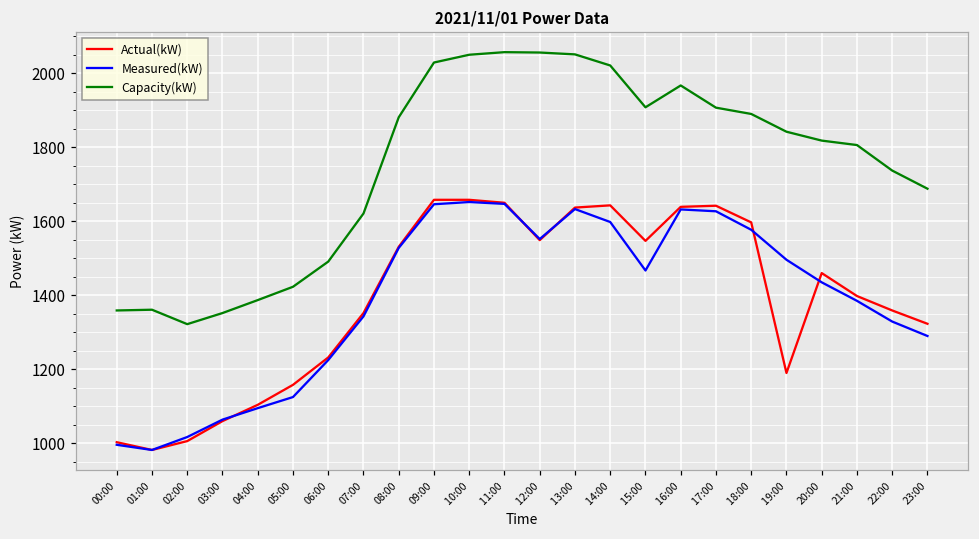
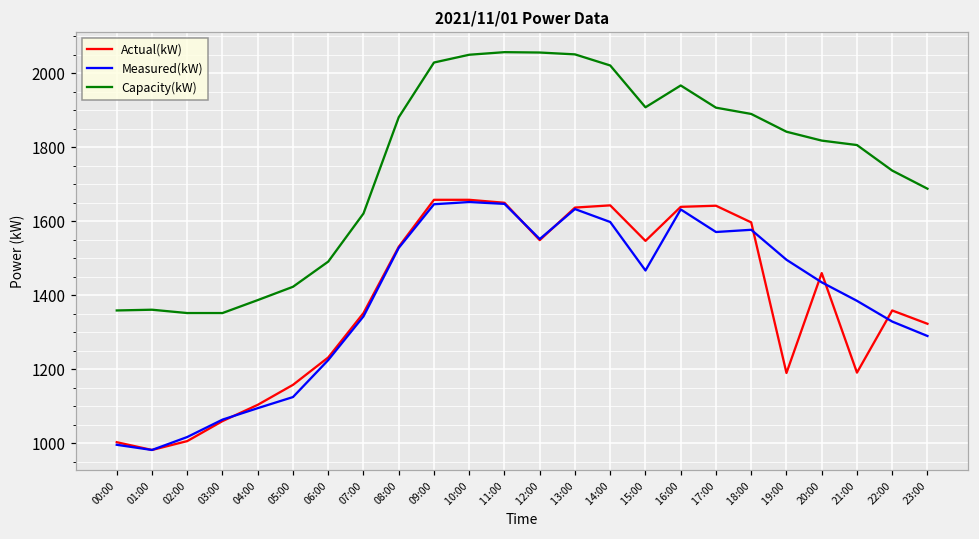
  {
    "Actual(kW)": {
      "02:00": 1010,
      "04:00": 1100,
      "05:00": 1160,
      "07:00": 1350,
      "09:00": 1660,
      "14:00": 1640,
      "15:00": 1550,
      "17:00": 1640,
      "18:00": 1600,
      "19:00": 1190,
      "20:00": 1460,
-     "21:00": 1400,
+     "21:00": 1190,
      "22:00": 1360,
      "23:00": 1320
    },
    "Measured(kW)": {
      "02:00": 1020,
      "04:00": 1100,
      "05:00": 1130,
      "07:00": 1340,
      "09:00": 1650,
      "14:00": 1600,
      "15:00": 1470,
-     "17:00": 1630,
+     "17:00": 1570,
      "18:00": 1580,
      "19:00": 1500,
      "20:00": 1440,
      "21:00": 1390,
      "22:00": 1330,
      "23:00": 1290
    },
    "Capacity(kW)": {
      "00:00": 1360,
      "01:00": 1360,
-     "02:00": 1320,
+     "02:00": 1350,
      "03:00": 1350,
      "04:00": 1390,
      "05:00": 1420,
      "06:00": 1490,
      "07:00": 1620,
      "08:00": 1880,
      "09:00": 2030,
      "10:00": 2050,
      "11:00": 2060,
      "12:00": 2060,
      "13:00": 2050,
      "14:00": 2020,
      "15:00": 1910,
      "16:00": 1970,
      "17:00": 1910,
      "18:00": 1890,
      "19:00": 1840,
      "20:00": 1820,
      "21:00": 1810,
      "22:00": 1740,
      "23:00": 1690
    }
  }
